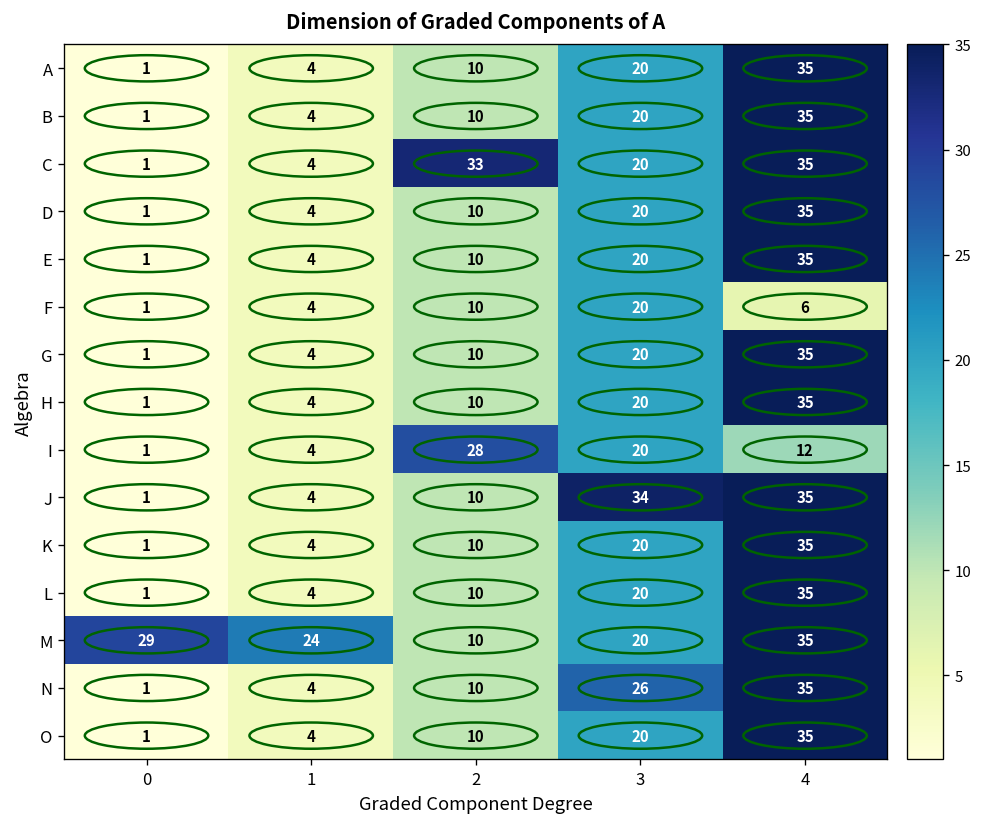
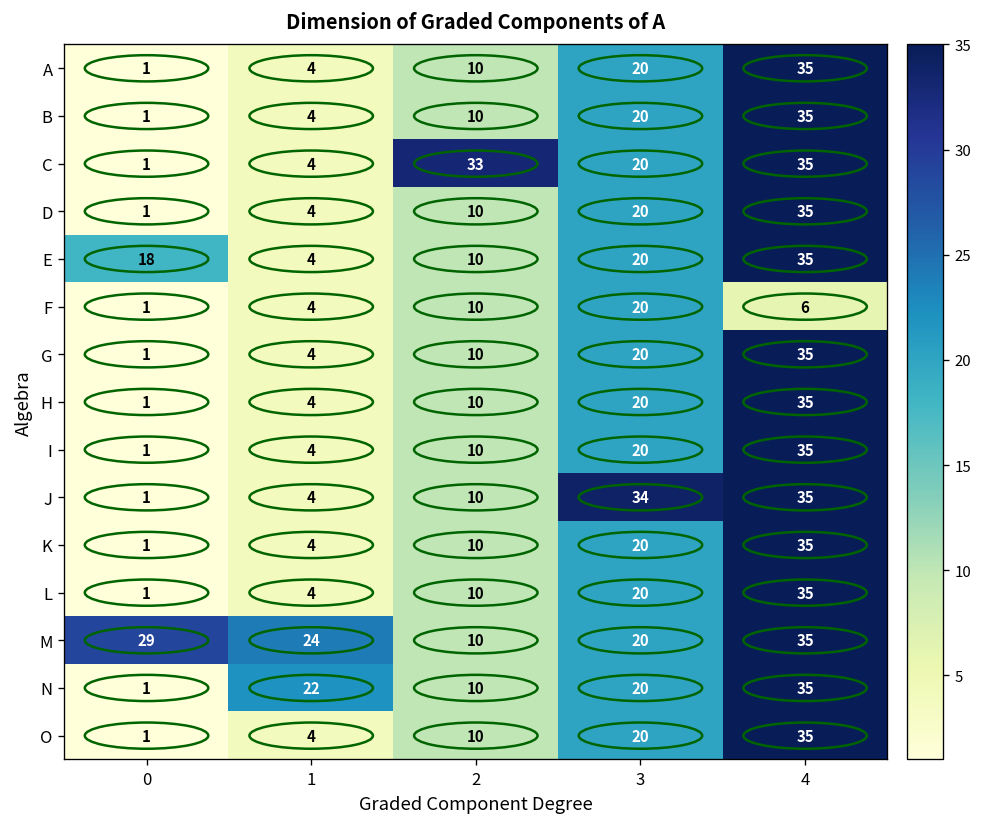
  {
    "A": {
      "0": 1,
      "1": 4,
      "2": 10,
      "3": 20,
      "4": 35
    },
    "B": {
      "0": 1,
      "1": 4,
      "2": 10,
      "3": 20,
      "4": 35
    },
    "C": {
      "0": 1,
      "1": 4,
      "2": 33,
      "3": 20,
      "4": 35
    },
    "D": {
      "0": 1,
      "1": 4,
      "2": 10,
      "3": 20,
      "4": 35
    },
    "E": {
-     "0": 1,
+     "0": 18,
      "1": 4,
      "2": 10,
      "3": 20,
      "4": 35
    },
    "F": {
      "0": 1,
      "1": 4,
      "2": 10,
      "3": 20,
      "4": 6
    },
    "G": {
      "0": 1,
      "1": 4,
      "2": 10,
      "3": 20,
      "4": 35
    },
    "H": {
      "0": 1,
      "1": 4,
      "2": 10,
      "3": 20,
      "4": 35
    },
    "I": {
      "0": 1,
      "1": 4,
-     "2": 28,
+     "2": 10,
      "3": 20,
-     "4": 12
+     "4": 35
    },
    "J": {
      "0": 1,
      "1": 4,
      "2": 10,
      "3": 34,
      "4": 35
    },
    "K": {
      "0": 1,
      "1": 4,
      "2": 10,
      "3": 20,
      "4": 35
    },
    "L": {
      "0": 1,
      "1": 4,
      "2": 10,
      "3": 20,
      "4": 35
    },
    "M": {
      "0": 29,
      "1": 24,
      "2": 10,
      "3": 20,
      "4": 35
    },
    "N": {
      "0": 1,
-     "1": 4,
+     "1": 22,
      "2": 10,
-     "3": 26,
+     "3": 20,
      "4": 35
    },
    "O": {
      "0": 1,
      "1": 4,
      "2": 10,
      "3": 20,
      "4": 35
    }
  }
